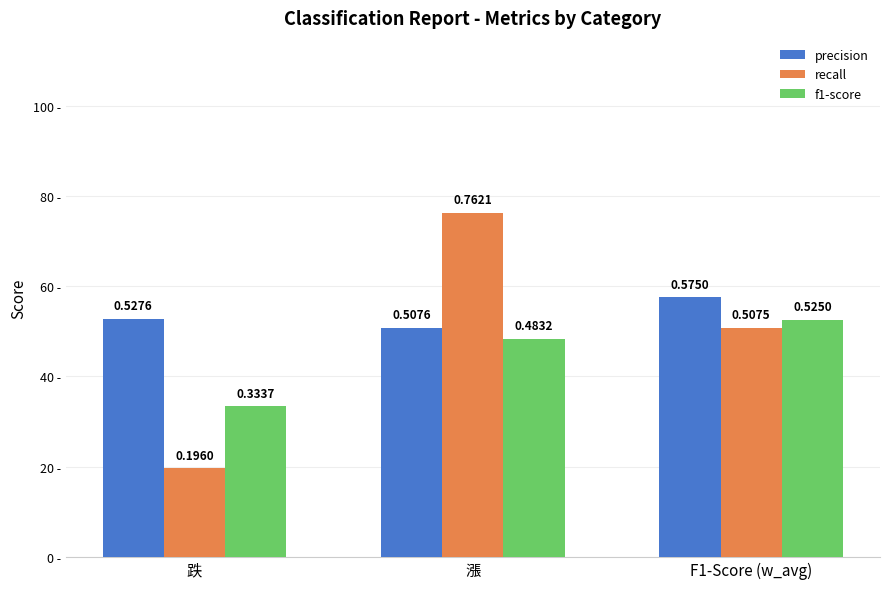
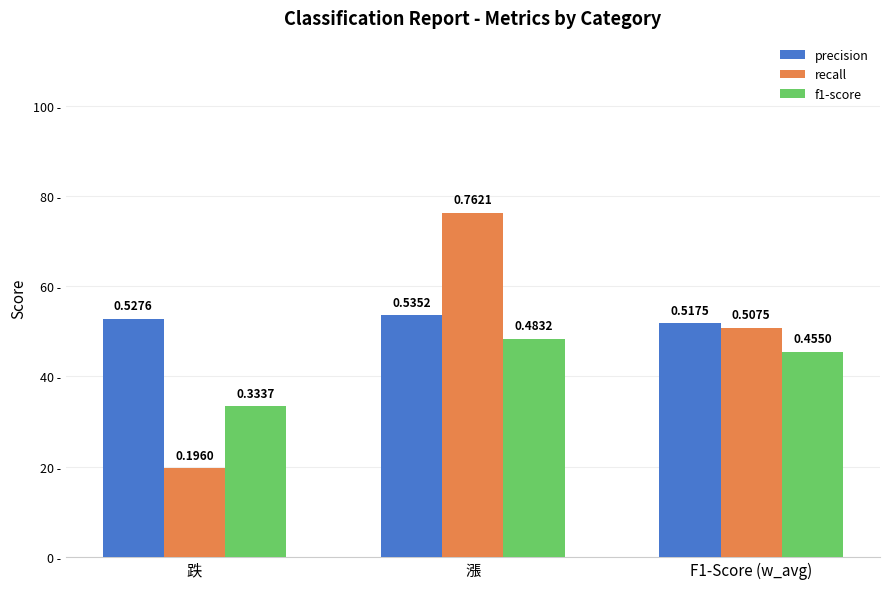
  {
    "precision": {
      "跌": 0.5276,
-     "漲": 0.5076,
-     "F1-Score (w_avg)": 0.5750
+     "漲": 0.5352,
+     "F1-Score (w_avg)": 0.5175
    },
    "recall": {
      "跌": 0.1960,
      "漲": 0.7621,
      "F1-Score (w_avg)": 0.5075
    },
    "f1-score": {
      "跌": 0.3337,
      "漲": 0.4832,
-     "F1-Score (w_avg)": 0.5250
+     "F1-Score (w_avg)": 0.4550
    }
  }
